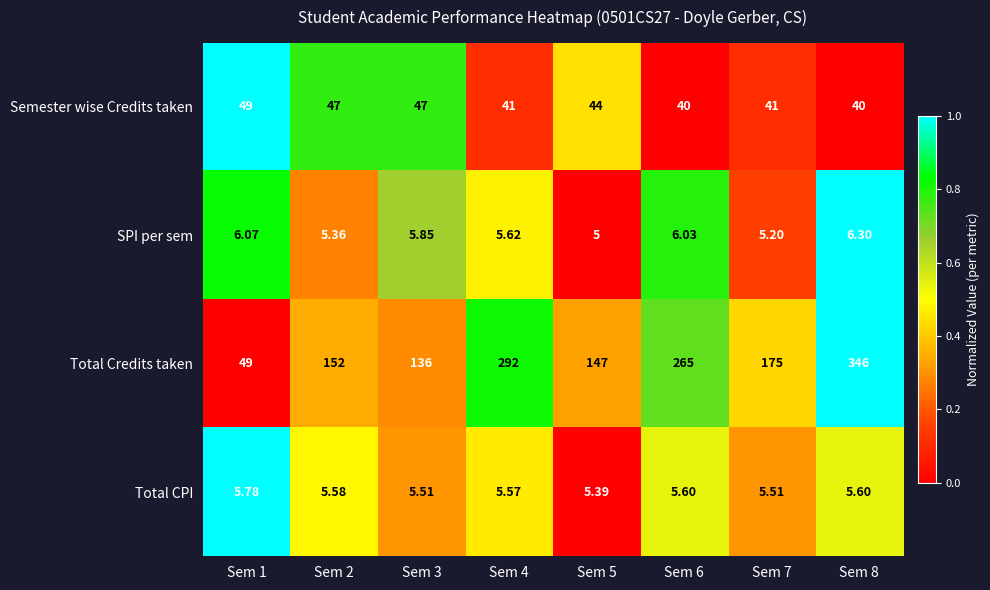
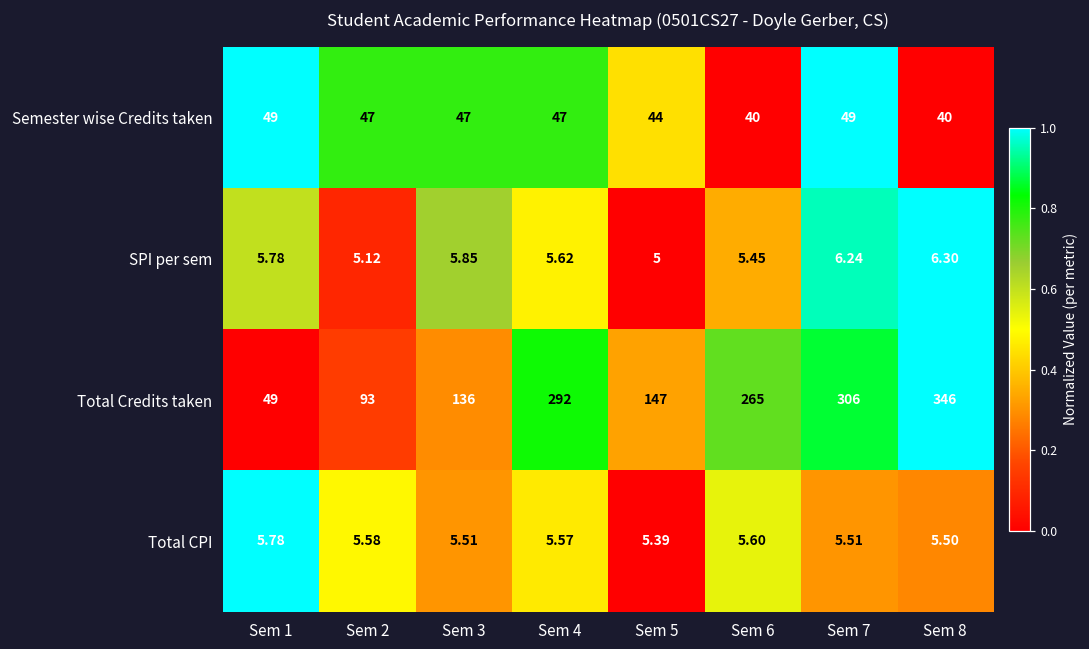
  {
    "Semester wise Credits taken": {
      "Sem 1": 49,
      "Sem 2": 47,
      "Sem 3": 47,
-     "Sem 4": 41,
+     "Sem 4": 47,
      "Sem 5": 44,
      "Sem 6": 40,
-     "Sem 7": 41,
+     "Sem 7": 49,
      "Sem 8": 40
    },
    "SPI per sem": {
-     "Sem 1": 6.07,
-     "Sem 2": 5.36,
+     "Sem 1": 5.78,
+     "Sem 2": 5.12,
      "Sem 3": 5.85,
      "Sem 4": 5.62,
      "Sem 5": 5,
-     "Sem 6": 6.03,
-     "Sem 7": 5.20,
+     "Sem 6": 5.45,
+     "Sem 7": 6.24,
      "Sem 8": 6.30
    },
    "Total Credits taken": {
      "Sem 1": 49,
-     "Sem 2": 152,
+     "Sem 2": 93,
      "Sem 3": 136,
      "Sem 4": 292,
      "Sem 5": 147,
      "Sem 6": 265,
-     "Sem 7": 175,
+     "Sem 7": 306,
      "Sem 8": 346
    },
    "Total CPI": {
      "Sem 1": 5.78,
      "Sem 2": 5.58,
      "Sem 3": 5.51,
      "Sem 4": 5.57,
      "Sem 5": 5.39,
      "Sem 6": 5.60,
      "Sem 7": 5.51,
-     "Sem 8": 5.60
+     "Sem 8": 5.50
    }
  }
